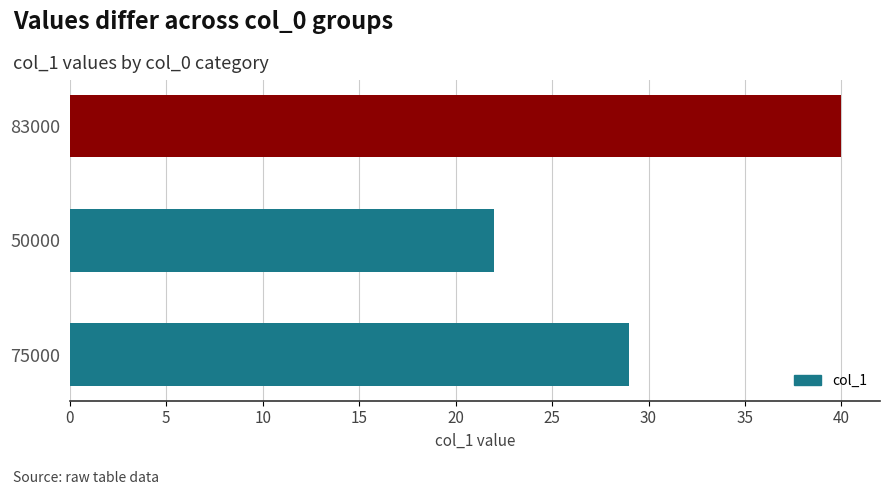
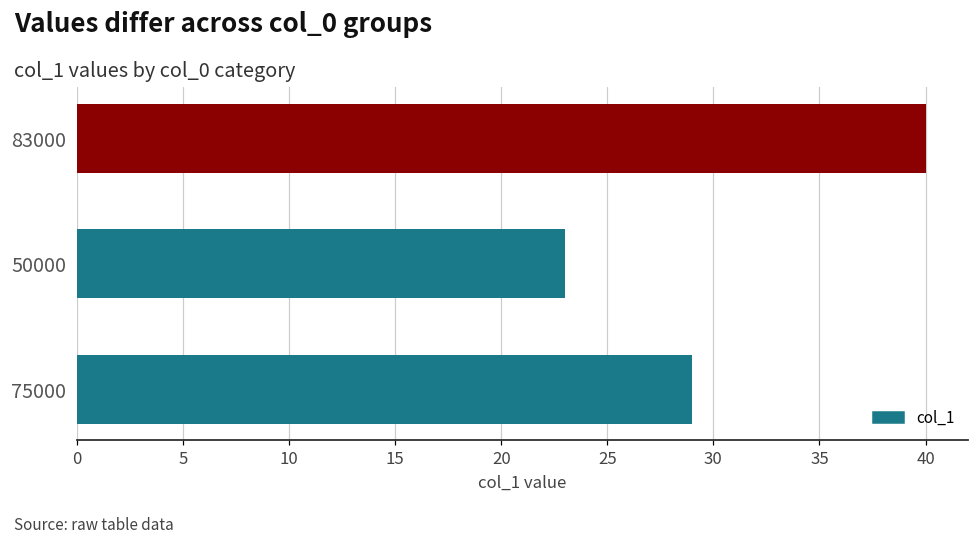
  {
    "83000": 40,
-   "50000": 22,
+   "50000": 23,
    "75000": 29
  }
